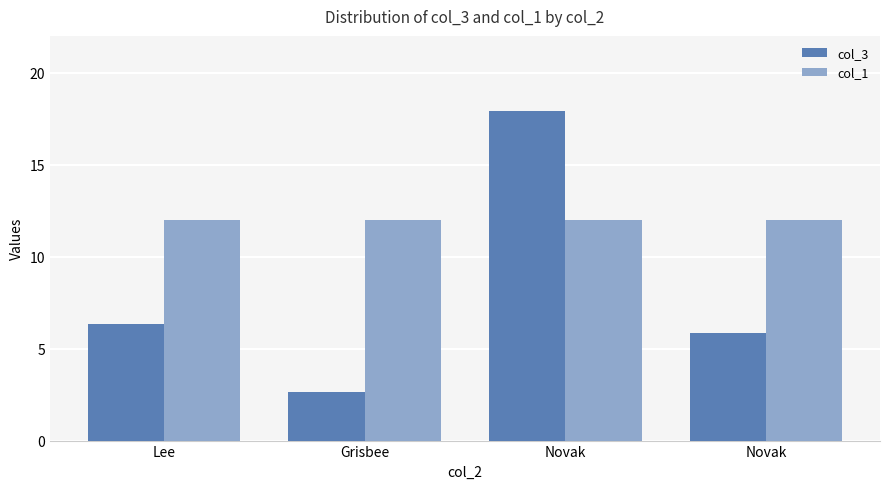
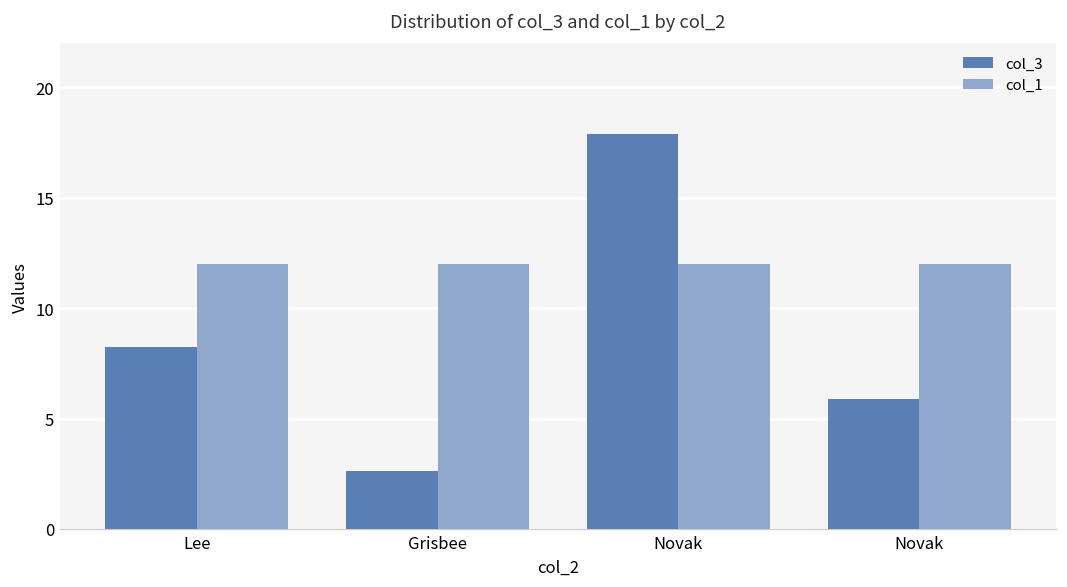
  {
    "col_3": {
-     "Lee": 6.3,
+     "Lee": 8.2,
      "Grisbee": 2.6
    },
    "col_1": {
      "Lee": 12.0,
      "Grisbee": 12.0
    }
  }
